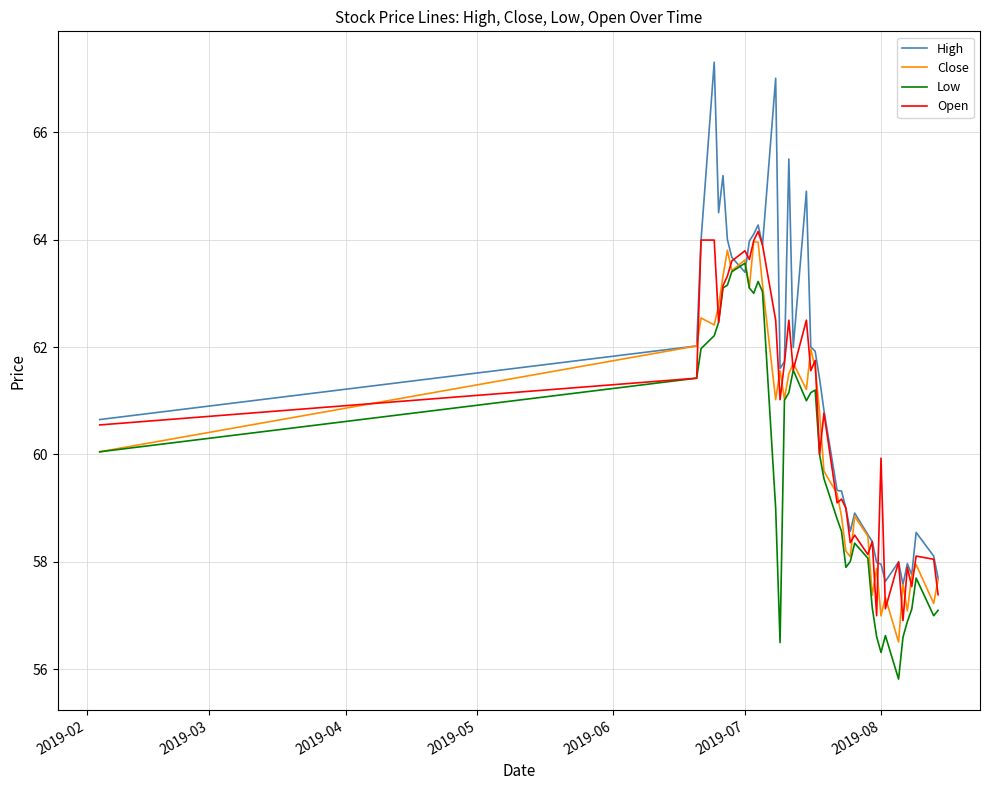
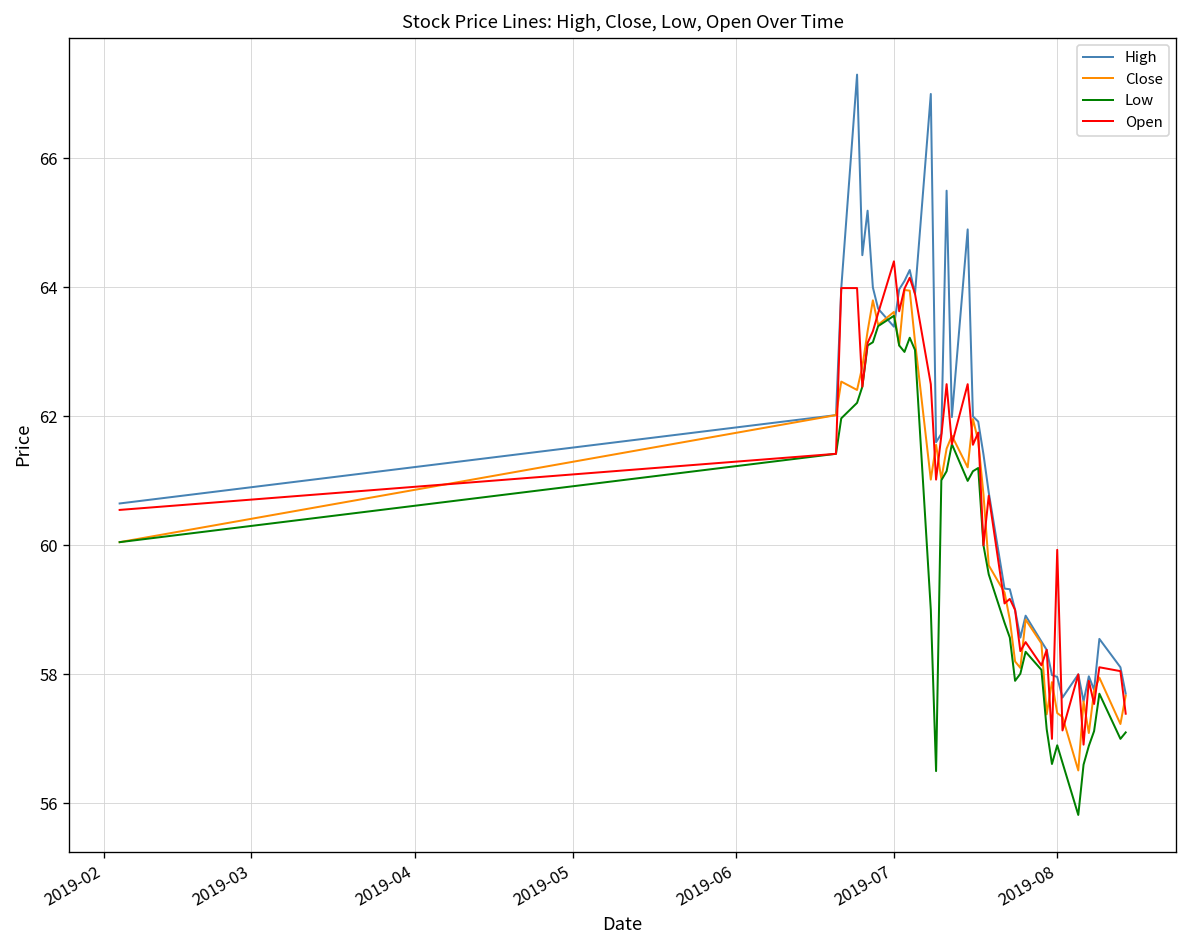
  {
    "High": {
      "2019-07": 63.4,
      "2019-08": 58.0
    },
    "Close": {
      "2019-07": 63.6,
-     "2019-08": 57.0
+     "2019-08": 57.4
    },
    "Low": {
      "2019-07": 63.6,
-     "2019-08": 56.3
+     "2019-08": 56.9
    },
    "Open": {
-     "2019-07": 63.8,
+     "2019-07": 64.4,
      "2019-08": 59.9
    }
  }
